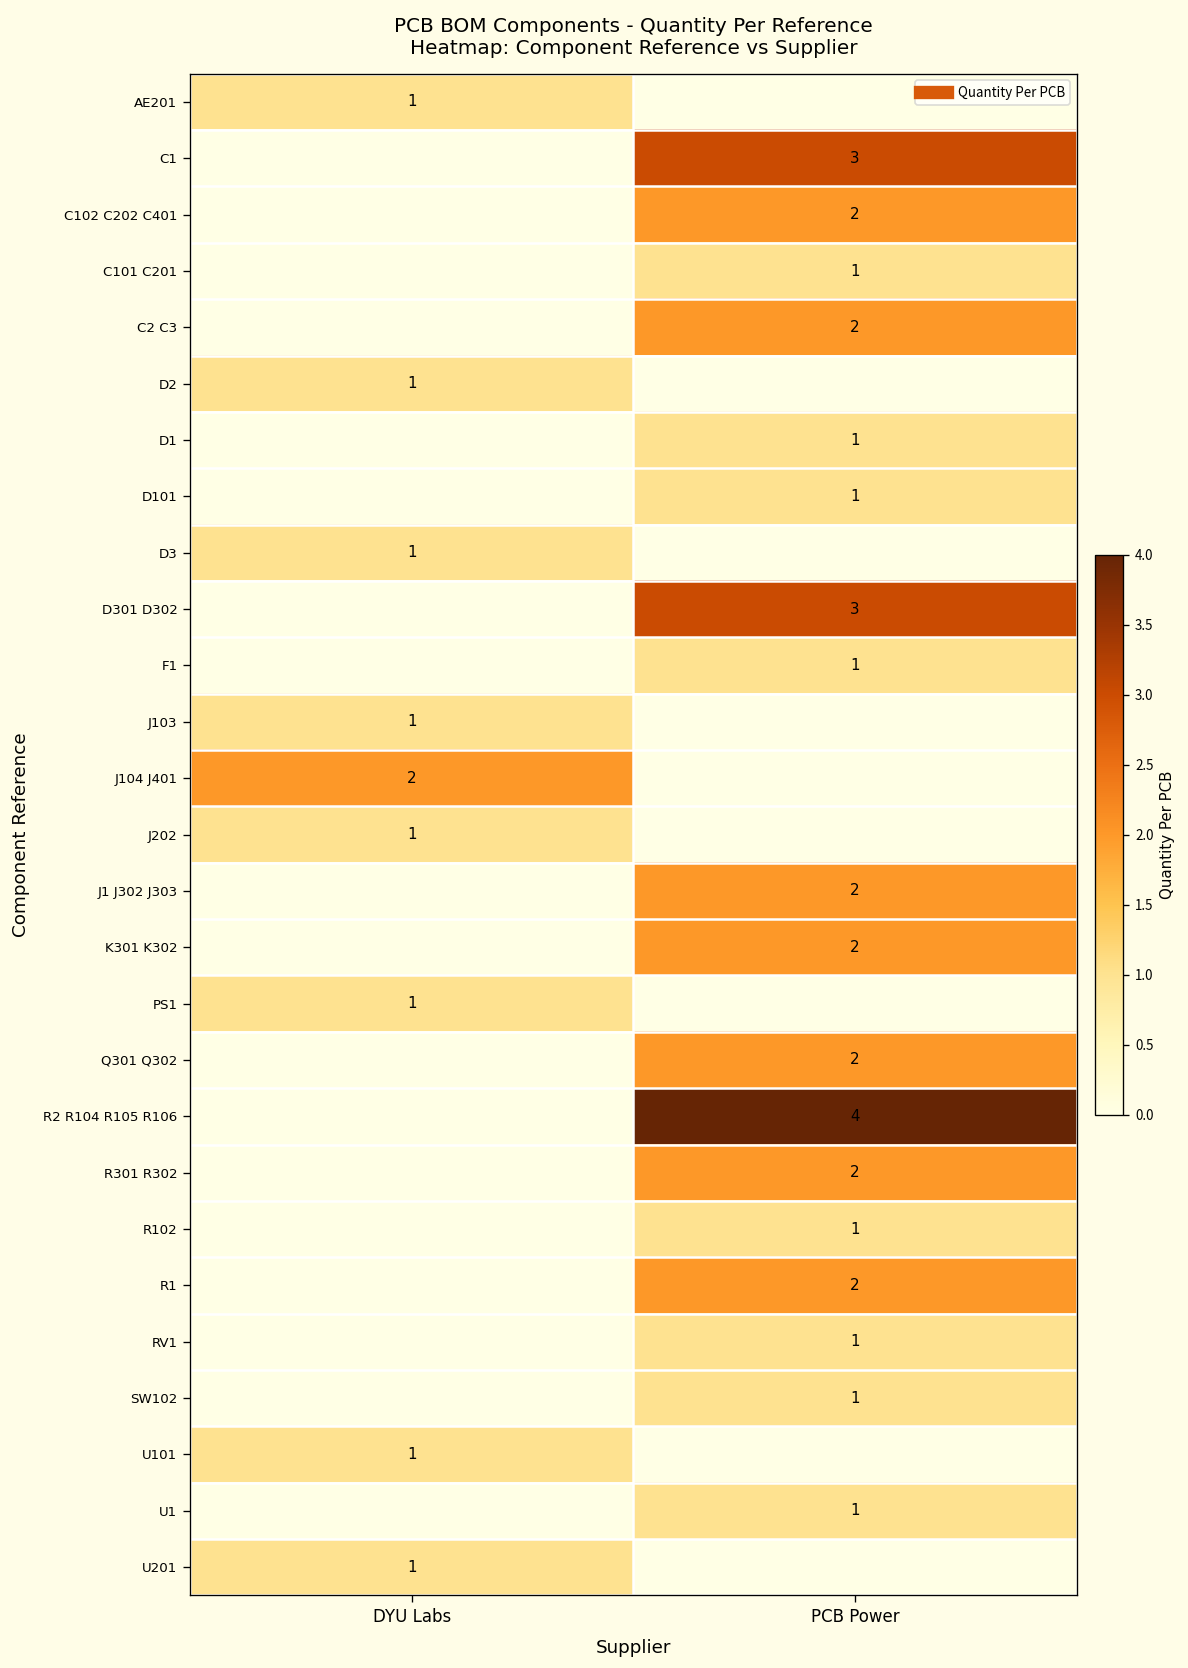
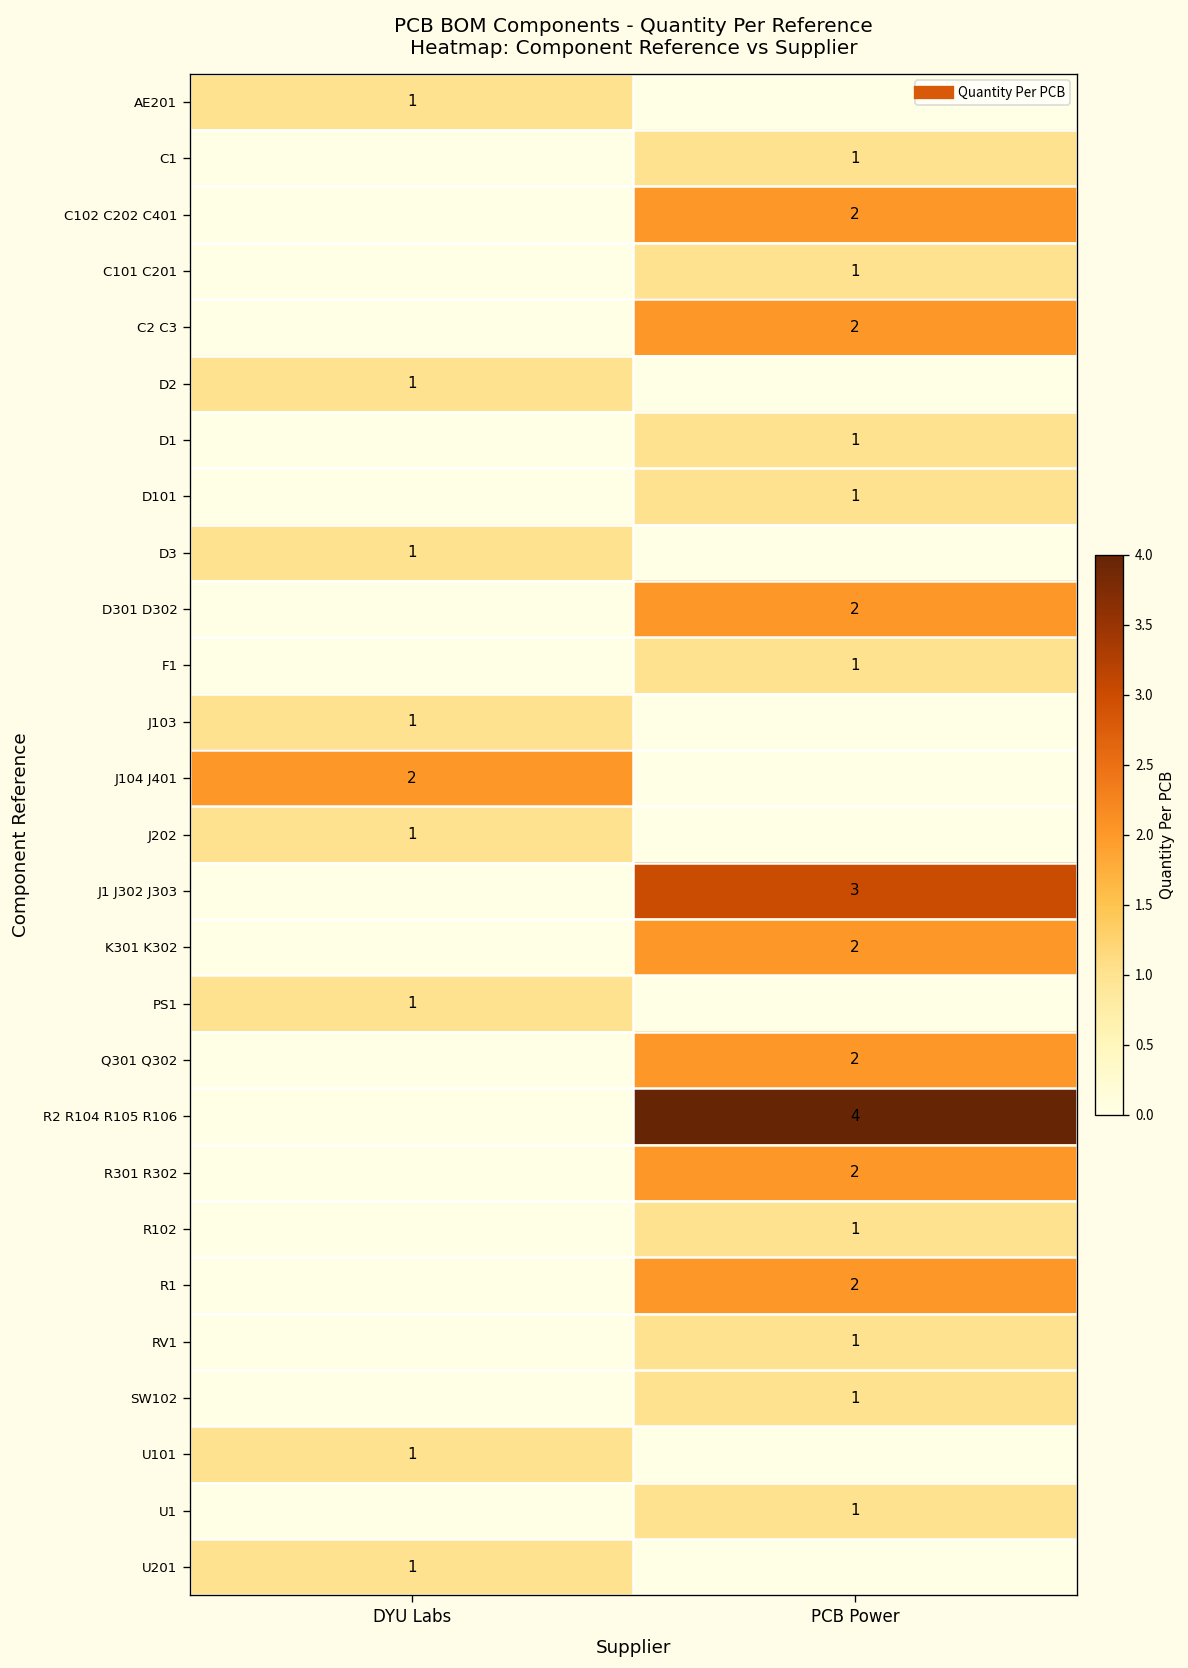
  {
    "AE201": {
      "DYU Labs": 1
    },
    "C1": {
-     "PCB Power": 3
+     "PCB Power": 1
    },
    "C102 C202 C401": {
      "PCB Power": 2
    },
    "C101 C201": {
      "PCB Power": 1
    },
    "C2 C3": {
      "PCB Power": 2
    },
    "D2": {
      "DYU Labs": 1
    },
    "D1": {
      "PCB Power": 1
    },
    "D101": {
      "PCB Power": 1
    },
    "D3": {
      "DYU Labs": 1
    },
    "D301 D302": {
-     "PCB Power": 3
+     "PCB Power": 2
    },
    "F1": {
      "PCB Power": 1
    },
    "J103": {
      "DYU Labs": 1
    },
    "J104 J401": {
      "DYU Labs": 2
    },
    "J202": {
      "DYU Labs": 1
    },
    "J1 J302 J303": {
-     "PCB Power": 2
+     "PCB Power": 3
    },
    "K301 K302": {
      "PCB Power": 2
    },
    "PS1": {
      "DYU Labs": 1
    },
    "Q301 Q302": {
      "PCB Power": 2
    },
    "R2 R104 R105 R106": {
      "PCB Power": 4
    },
    "R301 R302": {
      "PCB Power": 2
    },
    "R102": {
      "PCB Power": 1
    },
    "R1": {
      "PCB Power": 2
    },
    "RV1": {
      "PCB Power": 1
    },
    "SW102": {
      "PCB Power": 1
    },
    "U101": {
      "DYU Labs": 1
    },
    "U1": {
      "PCB Power": 1
    },
    "U201": {
      "DYU Labs": 1
    }
  }
